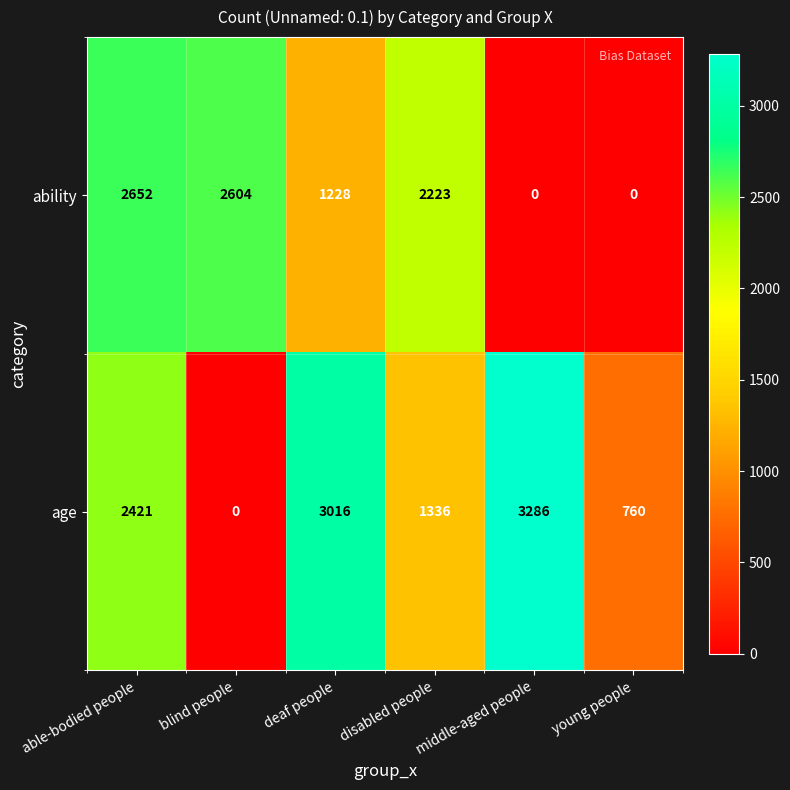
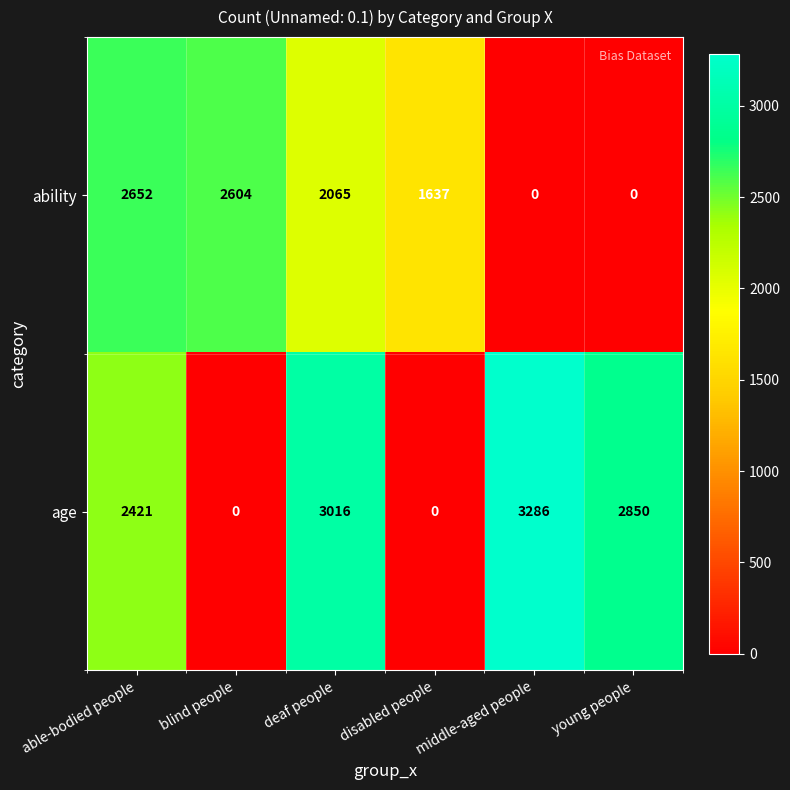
  {
    "ability": {
      "able-bodied people": 2652,
      "blind people": 2604,
-     "deaf people": 1228,
-     "disabled people": 2223,
+     "deaf people": 2065,
+     "disabled people": 1637,
      "middle-aged people": 0
    },
    "age": {
      "able-bodied people": 2421,
      "blind people": 0,
      "deaf people": 3016,
-     "disabled people": 1336,
+     "disabled people": 0,
      "middle-aged people": 3286,
-     "young people": 760
+     "young people": 2850
    }
  }
